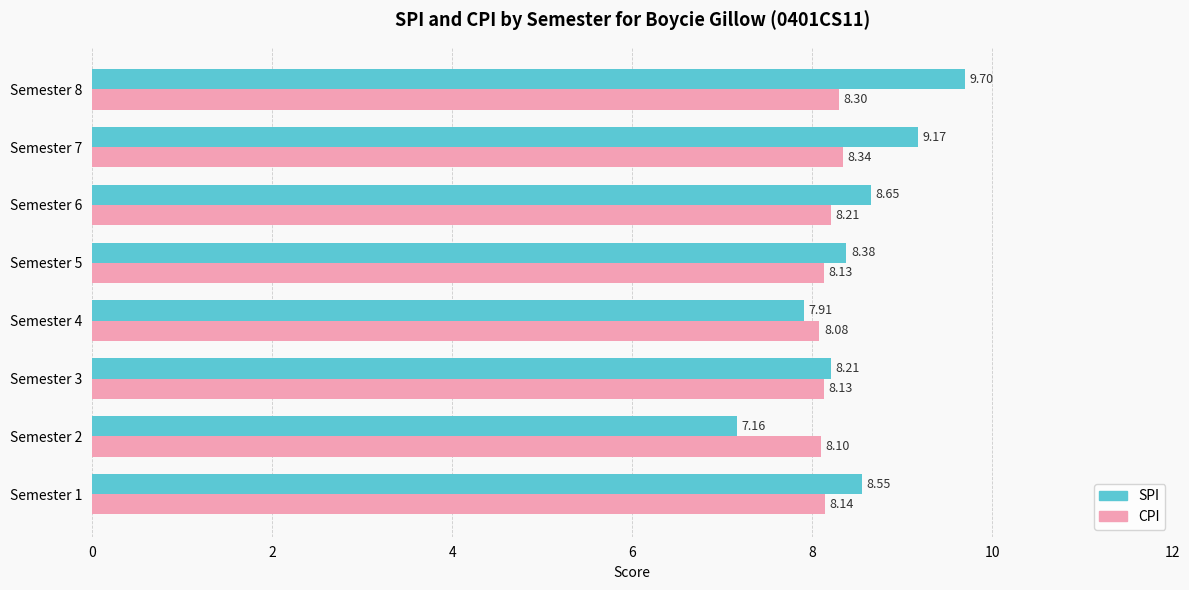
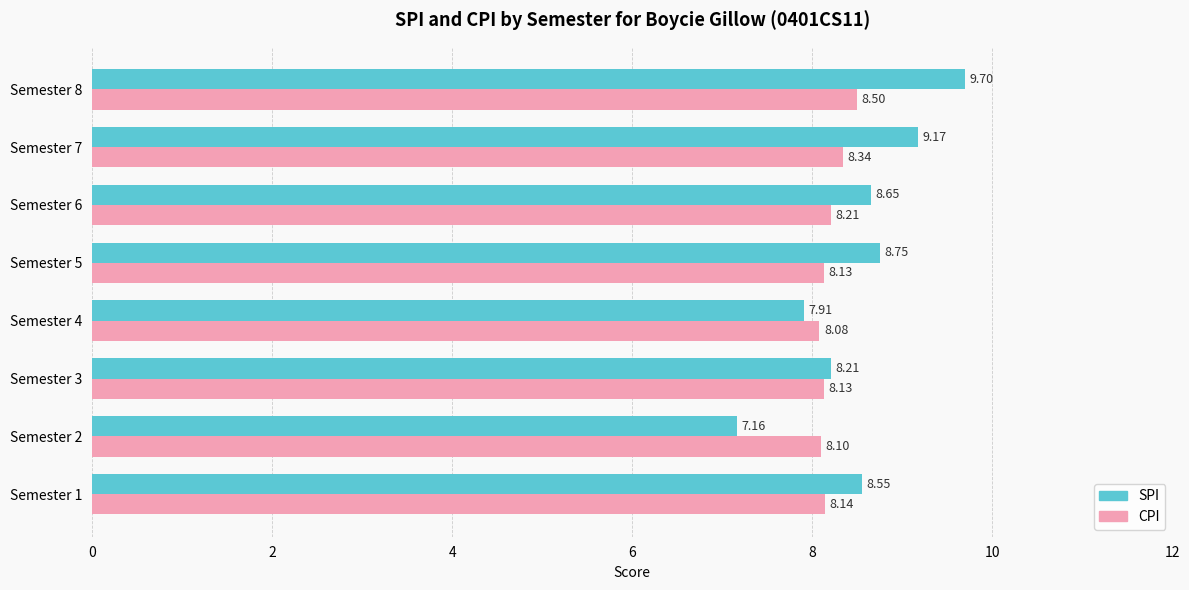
  {
    "SPI": {
      "Semester 8": 9.70,
      "Semester 7": 9.17,
      "Semester 6": 8.65,
-     "Semester 5": 8.38,
+     "Semester 5": 8.75,
      "Semester 4": 7.91,
      "Semester 3": 8.21,
      "Semester 2": 7.16,
      "Semester 1": 8.55
    },
    "CPI": {
-     "Semester 8": 8.30,
+     "Semester 8": 8.50,
      "Semester 7": 8.34,
      "Semester 6": 8.21,
      "Semester 5": 8.13,
      "Semester 4": 8.08,
      "Semester 3": 8.13,
      "Semester 2": 8.10,
      "Semester 1": 8.14
    }
  }
